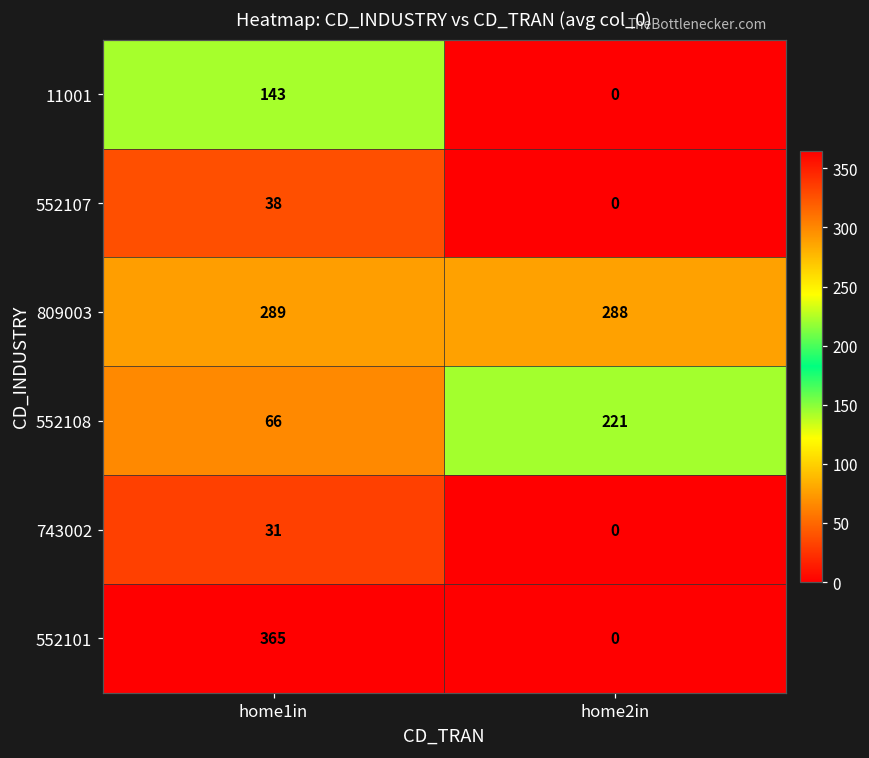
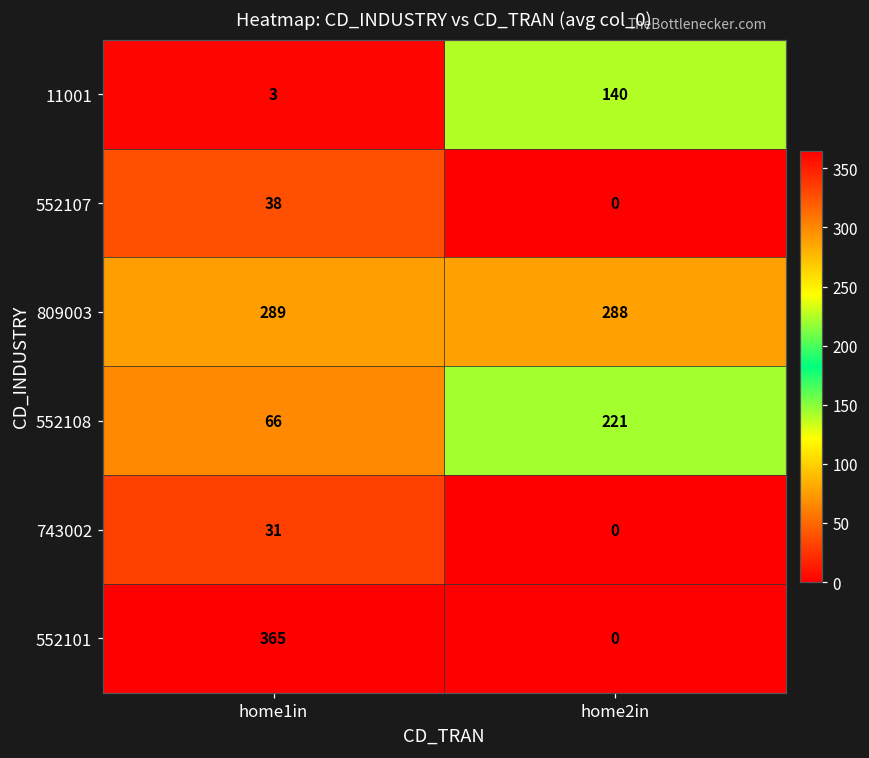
  {
    "11001": {
-     "home1in": 143,
-     "home2in": 0
+     "home1in": 3,
+     "home2in": 140
    },
    "552107": {
      "home1in": 38,
      "home2in": 0
    },
    "809003": {
      "home1in": 289,
      "home2in": 288
    },
    "552108": {
      "home1in": 66,
      "home2in": 221
    },
    "743002": {
      "home1in": 31,
      "home2in": 0
    },
    "552101": {
      "home1in": 365,
      "home2in": 0
    }
  }
